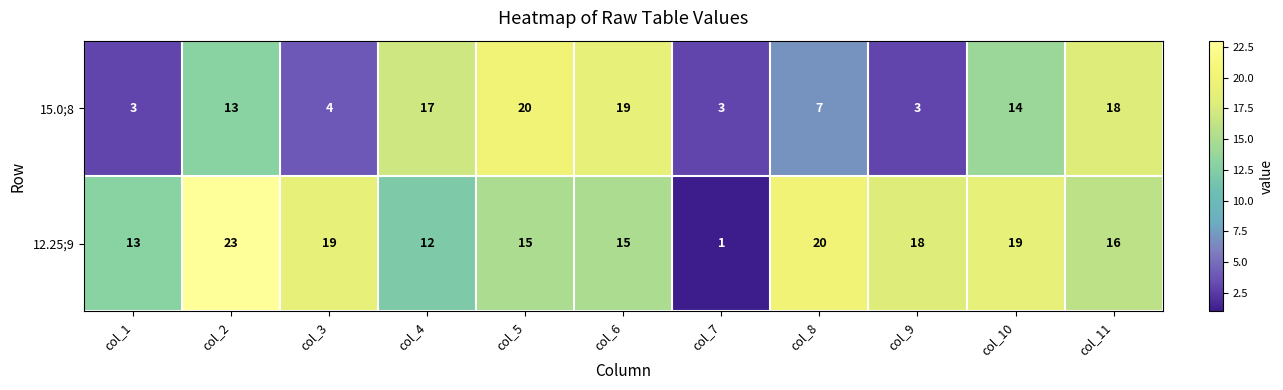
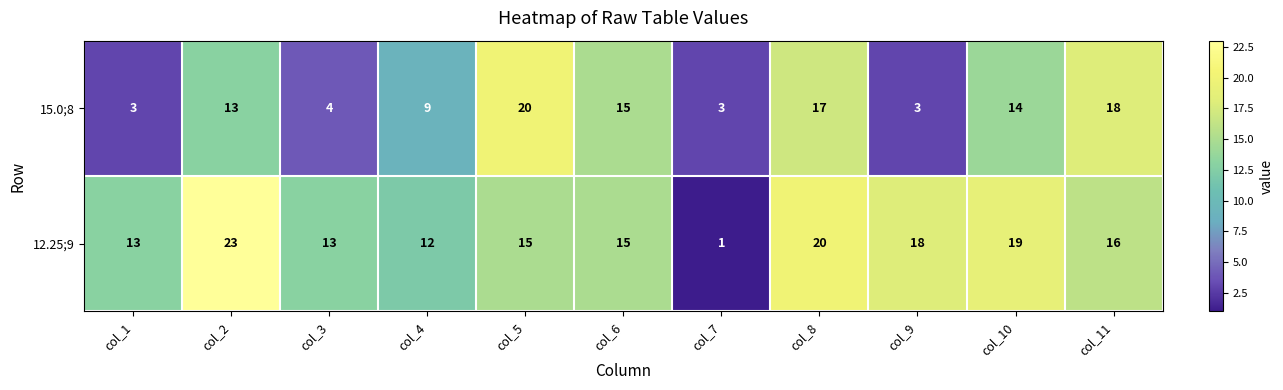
  {
    "15.0;8": {
      "col_1": 3,
      "col_2": 13,
      "col_3": 4,
-     "col_4": 17,
+     "col_4": 9,
      "col_5": 20,
-     "col_6": 19,
+     "col_6": 15,
      "col_7": 3,
-     "col_8": 7,
+     "col_8": 17,
      "col_9": 3,
      "col_10": 14,
      "col_11": 18
    },
    "12.25;9": {
      "col_1": 13,
      "col_2": 23,
-     "col_3": 19,
+     "col_3": 13,
      "col_4": 12,
      "col_5": 15,
      "col_6": 15,
      "col_7": 1,
      "col_8": 20,
      "col_9": 18,
      "col_10": 19,
      "col_11": 16
    }
  }
